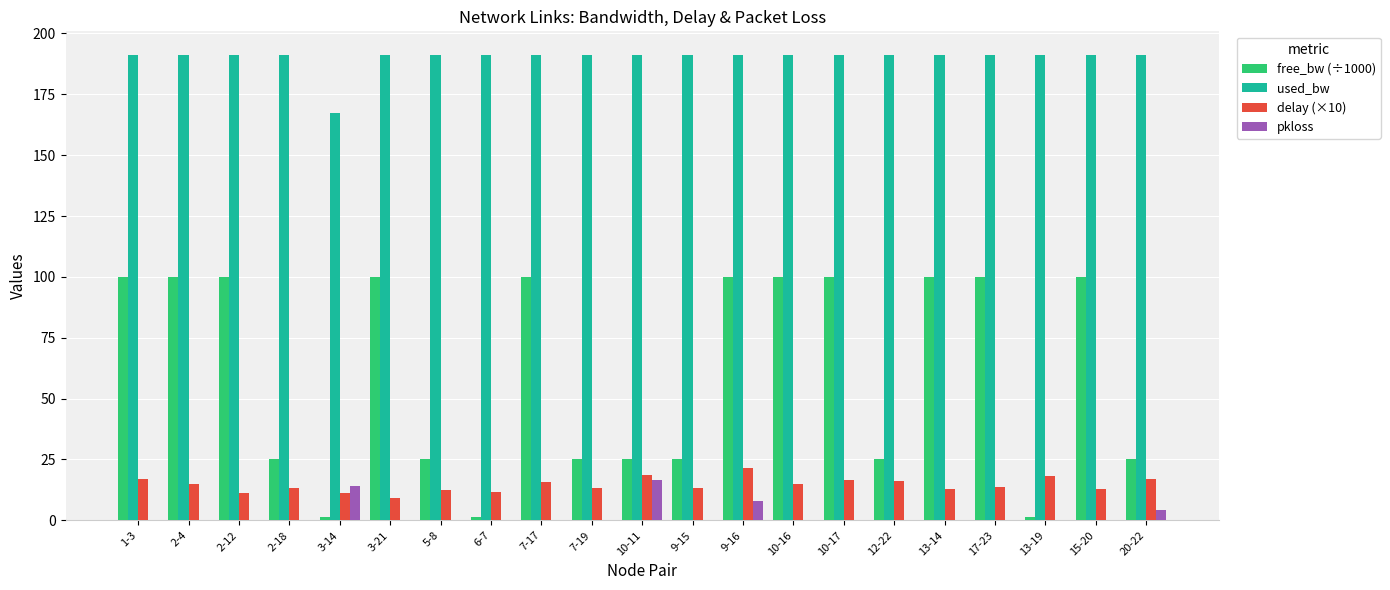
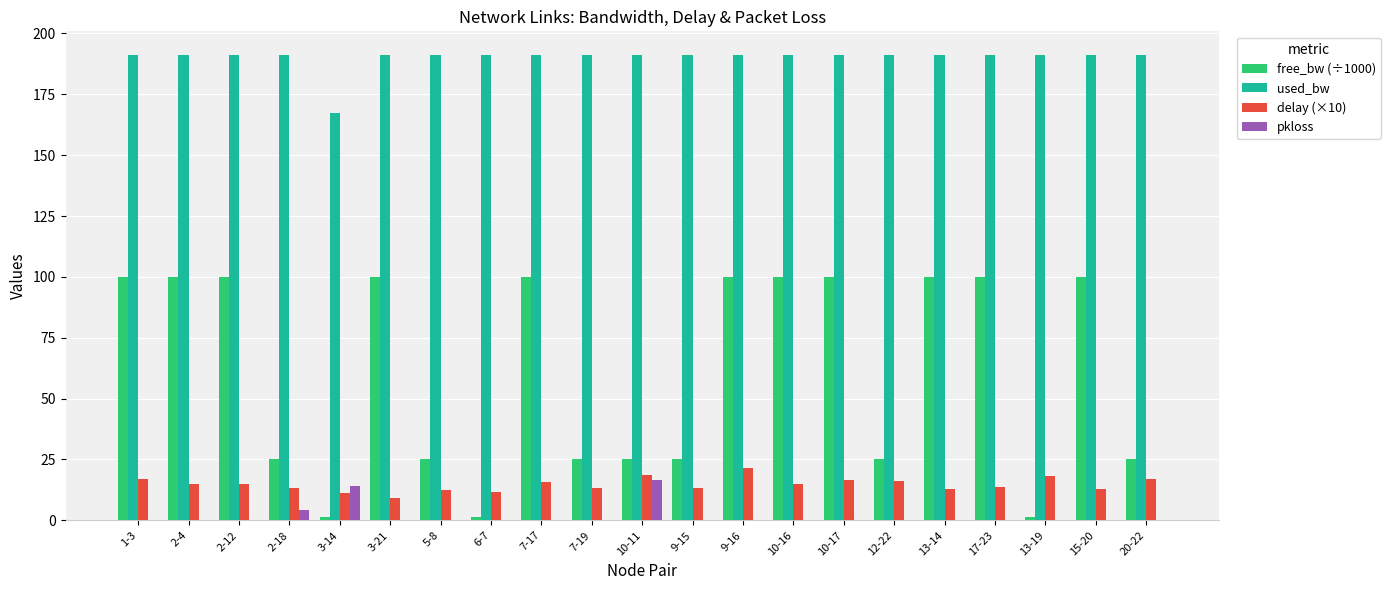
  {
    "delay (×10)": {
      "1-3": 17,
      "2-4": 15,
-     "2-12": 11,
+     "2-12": 15,
      "2-18": 13,
      "3-14": 11,
      "3-21": 9,
      "5-8": 13,
      "6-7": 12,
      "7-17": 16,
      "7-19": 13,
      "10-11": 18,
      "9-15": 13,
      "9-16": 21,
      "10-16": 15,
      "10-17": 16,
      "12-22": 16,
      "13-14": 13,
      "17-23": 14,
      "13-19": 18,
      "15-20": 13,
      "20-22": 17
    },
    "pkloss": {
      "1-3": 0,
      "2-4": 0,
      "2-12": 0,
-     "2-18": 0,
+     "2-18": 4,
      "3-14": 14,
      "3-21": 0,
      "5-8": 0,
      "6-7": 0,
      "7-17": 0,
      "7-19": 0,
      "10-11": 17,
      "9-15": 0,
-     "9-16": 8,
+     "9-16": 0,
      "10-16": 0,
      "10-17": 0,
      "12-22": 0,
      "13-14": 0,
      "17-23": 0,
      "13-19": 0,
      "15-20": 0,
-     "20-22": 4
+     "20-22": 0
    }
  }
